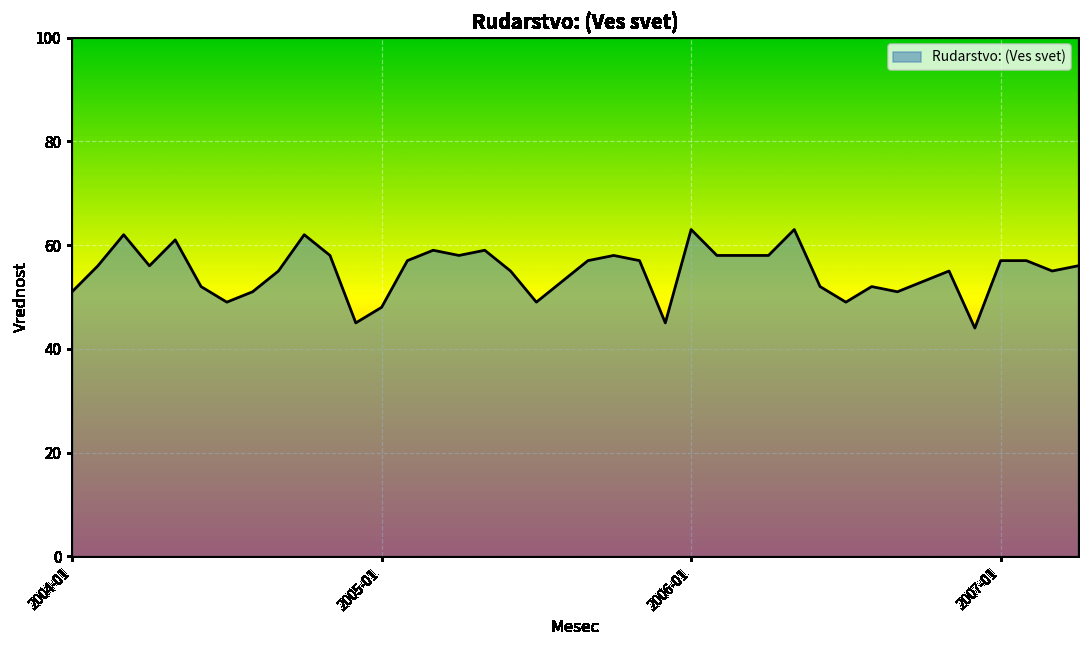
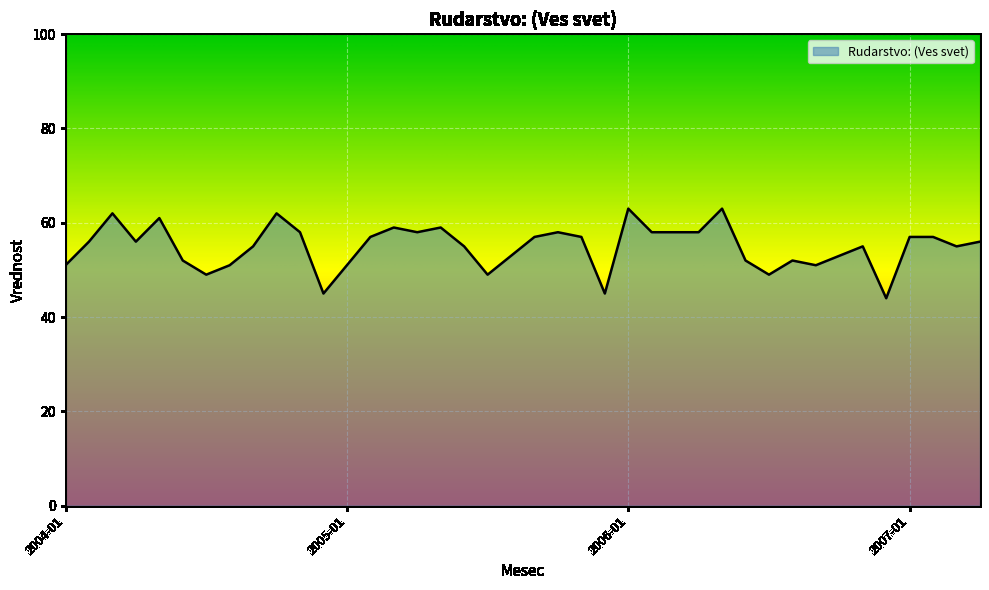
  {
    "2004-01": 51,
-   "2005-01": 48,
+   "2005-01": 51,
    "2006-01": 63,
    "2007-01": 57
  }
